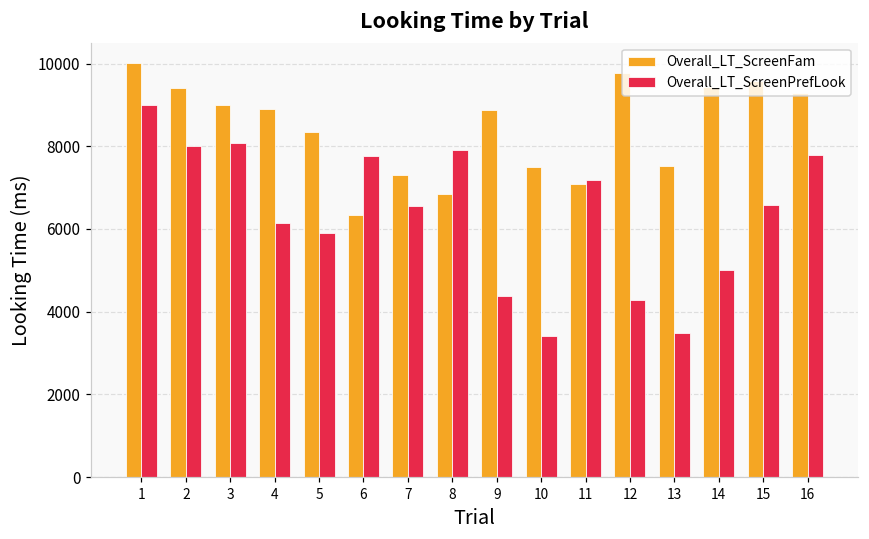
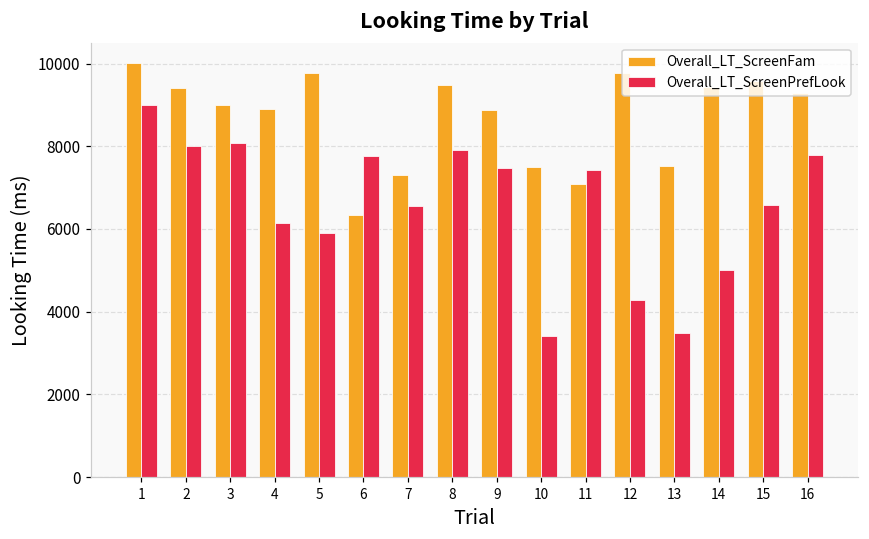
  {
    "Overall_LT_ScreenFam": {
      "1": 10000,
      "2": 9400,
      "3": 9000,
      "4": 8900,
-     "5": 8300,
+     "5": 9800,
      "6": 6300,
      "7": 7300,
-     "8": 6800,
+     "8": 9500,
      "9": 8900,
      "10": 7500,
      "11": 7100,
      "12": 9800,
      "13": 7500
    },
    "Overall_LT_ScreenPrefLook": {
      "1": 9000,
      "2": 8000,
      "3": 8100,
      "4": 6100,
      "5": 5900,
      "6": 7800,
      "7": 6600,
      "8": 7900,
-     "9": 4400,
+     "9": 7500,
      "10": 3400,
-     "11": 7200,
+     "11": 7400,
      "12": 4300,
      "13": 3500,
      "14": 5000,
      "15": 6600,
      "16": 7800
    }
  }
